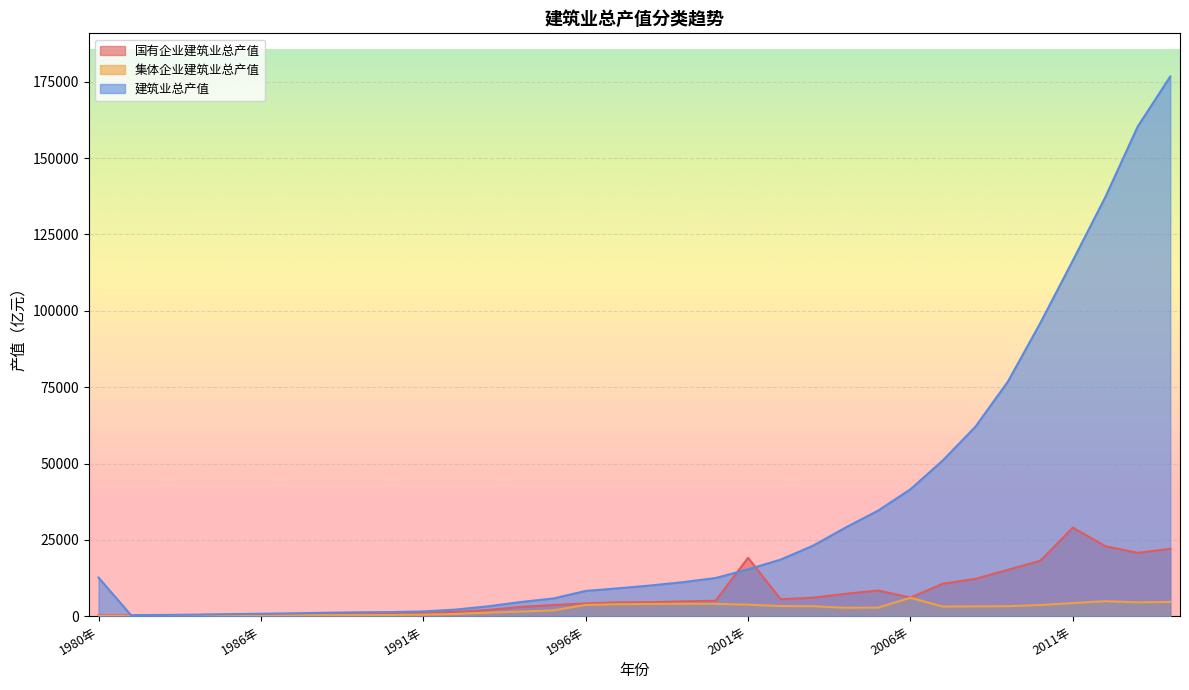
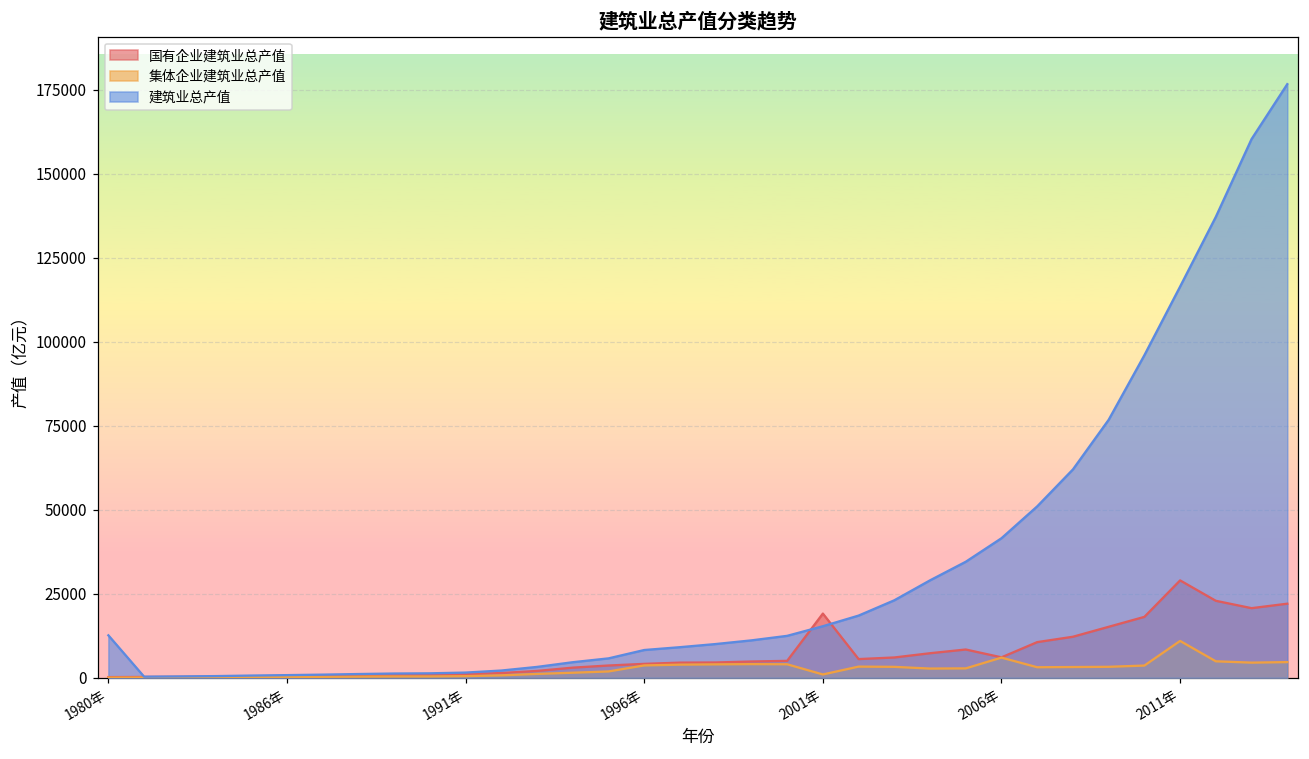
  {
    "国有企业建筑业总产值": {
      "2001年": 19000,
      "2011年": 29000
    },
    "集体企业建筑业总产值": {
-     "2001年": 4000,
-     "2011年": 4000
+     "2001年": 1000,
+     "2011年": 11000
    },
    "建筑业总产值": {
      "1980年": 13000,
      "1996年": 8000,
      "2001年": 15000,
      "2006年": 42000,
      "2011年": 116000
    }
  }
